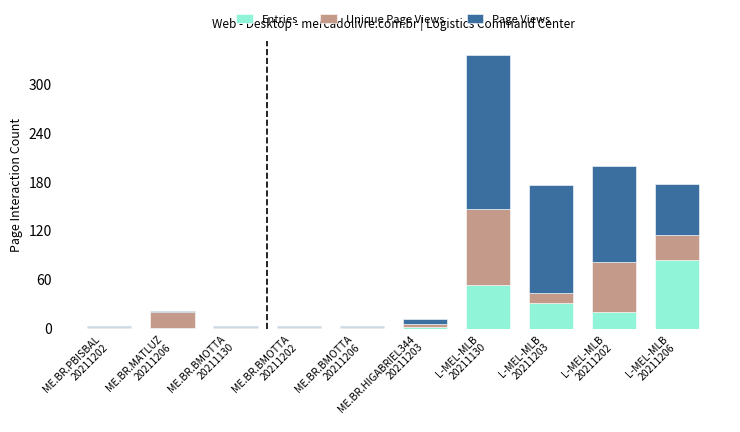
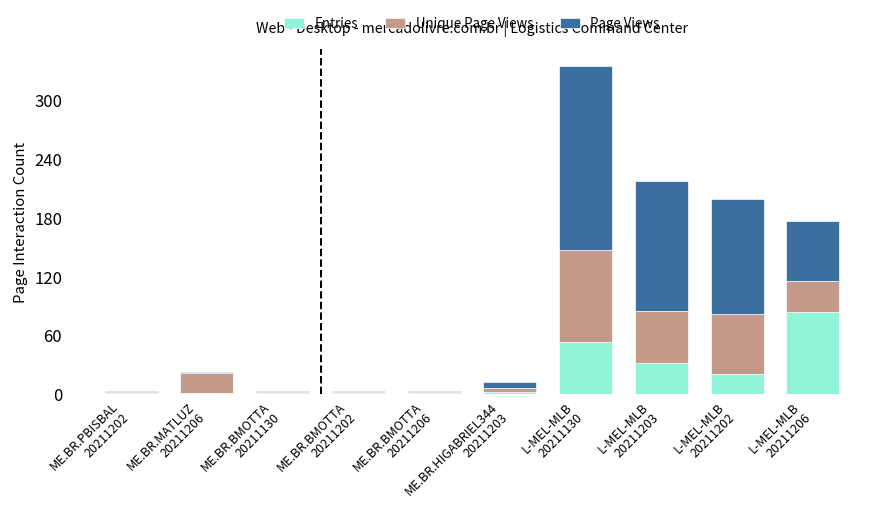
  {
    "Entries": {
      "L-MEL-MLB 20211130": 50,
      "L-MEL-MLB 20211203": 30,
      "L-MEL-MLB 20211202": 20,
      "L-MEL-MLB 20211206": 80
    },
    "Unique Page Views": {
      "ME.BR.MATLUZ 20211206": 20,
      "ME.BR.HIGABRIEL344 20211203": 0,
      "L-MEL-MLB 20211130": 90,
-     "L-MEL-MLB 20211203": 10,
+     "L-MEL-MLB 20211203": 50,
      "L-MEL-MLB 20211202": 60,
      "L-MEL-MLB 20211206": 30
    },
    "Page Views": {
      "ME.BR.HIGABRIEL344 20211203": 10,
      "L-MEL-MLB 20211130": 190,
      "L-MEL-MLB 20211203": 130,
      "L-MEL-MLB 20211202": 120,
      "L-MEL-MLB 20211206": 60
    }
  }
